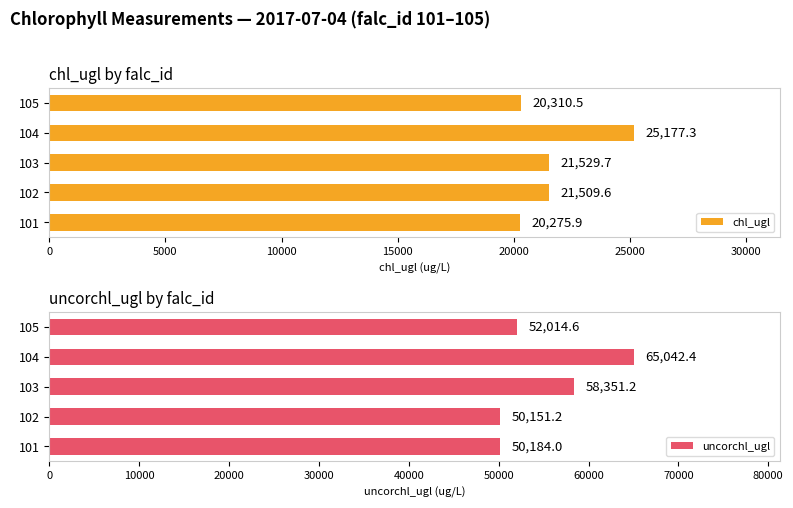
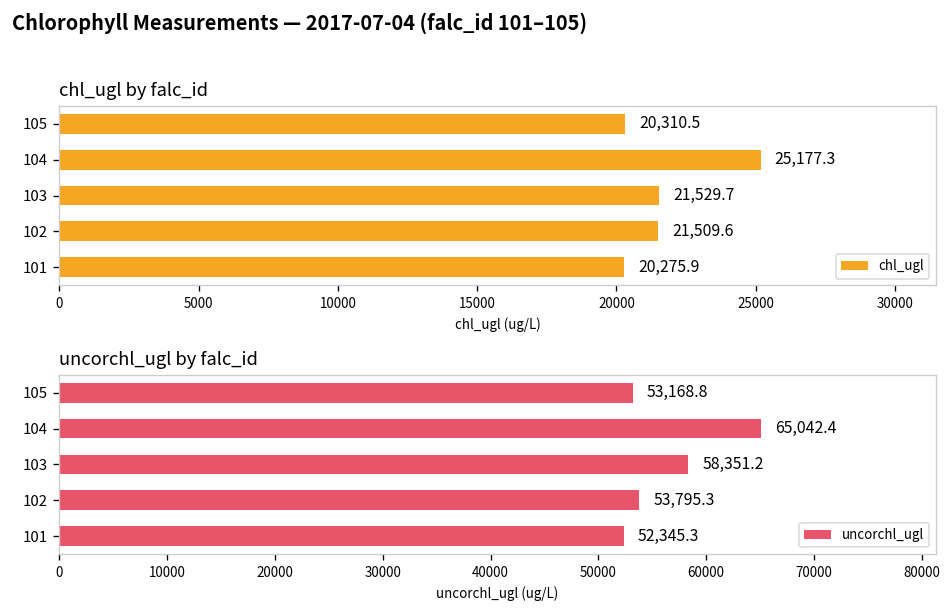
  {
    "chl_ugl by falc_id": {
      "105": "20,310.5",
      "104": "25,177.3",
      "103": "21,529.7",
      "102": "21,509.6",
      "101": "20,275.9"
    },
    "uncorchl_ugl by falc_id": {
-     "105": "52,014.6",
+     "105": "53,168.8",
      "104": "65,042.4",
      "103": "58,351.2",
-     "102": "50,151.2",
-     "101": "50,184.0"
+     "102": "53,795.3",
+     "101": "52,345.3"
    }
  }
